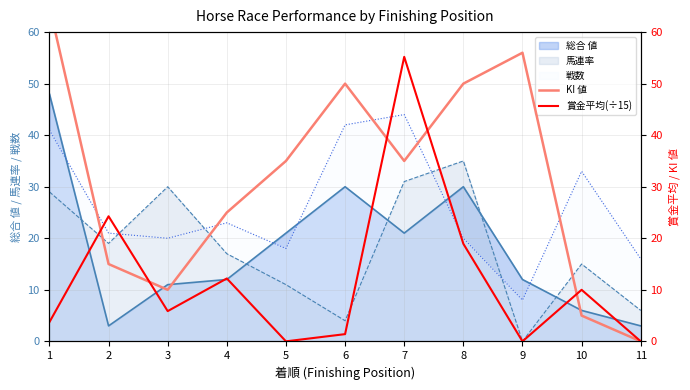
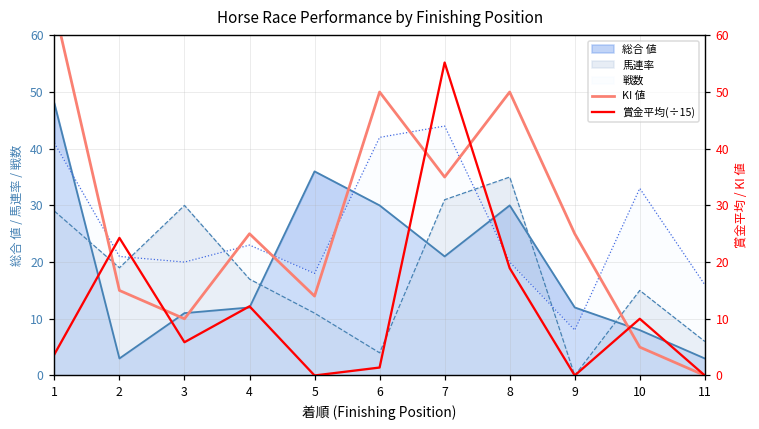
  {
    "総合 値": {
      "1": 48,
      "2": 3,
      "3": 11,
      "4": 12,
-     "5": 21,
+     "5": 36,
      "6": 30,
      "7": 21,
      "8": 30,
      "9": 12,
-     "10": 6,
+     "10": 8,
      "11": 3
    },
    "KI 値": {
      "2": 15,
      "3": 10,
      "4": 25,
-     "5": 35,
+     "5": 14,
      "6": 50,
      "7": 35,
      "8": 50,
-     "9": 56,
+     "9": 25,
      "10": 5
    },
    "賞金平均(÷15)": {
      "1": 4,
      "2": 24,
      "3": 6,
      "4": 12,
      "5": 0,
      "6": 1,
      "7": 55,
      "8": 19,
      "9": 0,
      "10": 10
    }
  }
